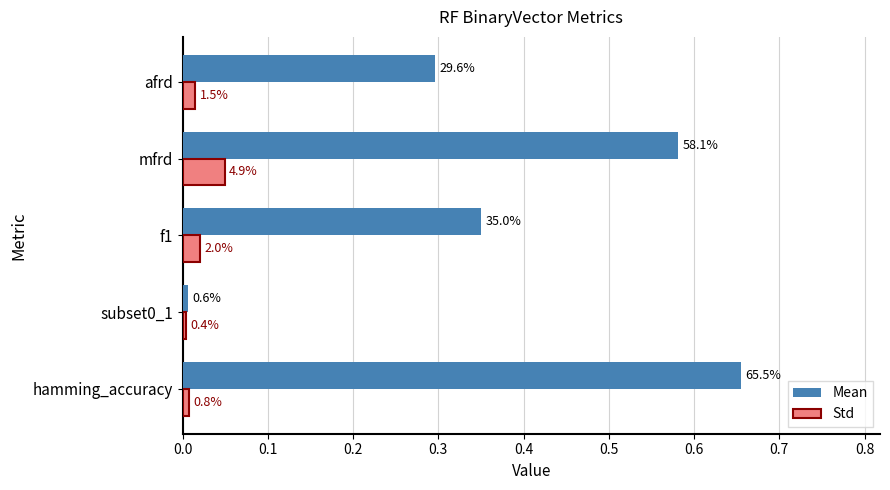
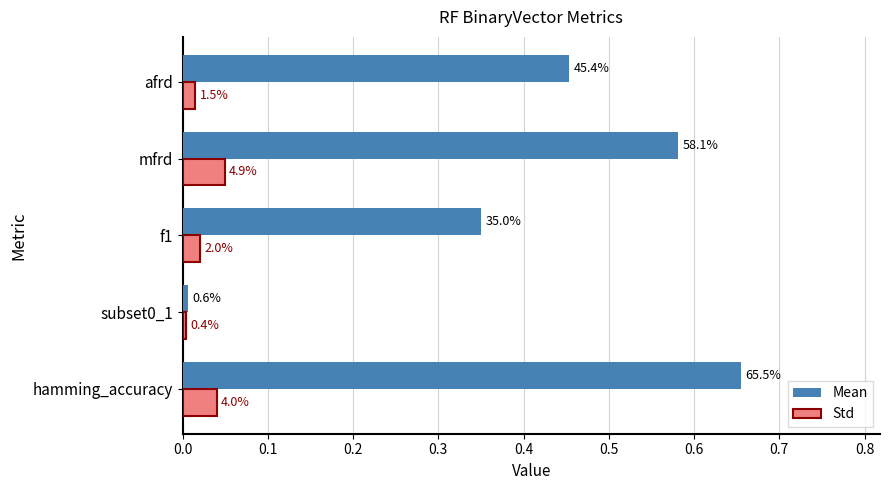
  {
    "Mean": {
-     "afrd": "29.6%",
+     "afrd": "45.4%",
      "mfrd": "58.1%",
      "f1": "35.0%",
      "subset0_1": "0.6%",
      "hamming_accuracy": "65.5%"
    },
    "Std": {
      "afrd": "1.5%",
      "mfrd": "4.9%",
      "f1": "2.0%",
      "subset0_1": "0.4%",
-     "hamming_accuracy": "0.8%"
+     "hamming_accuracy": "4.0%"
    }
  }
